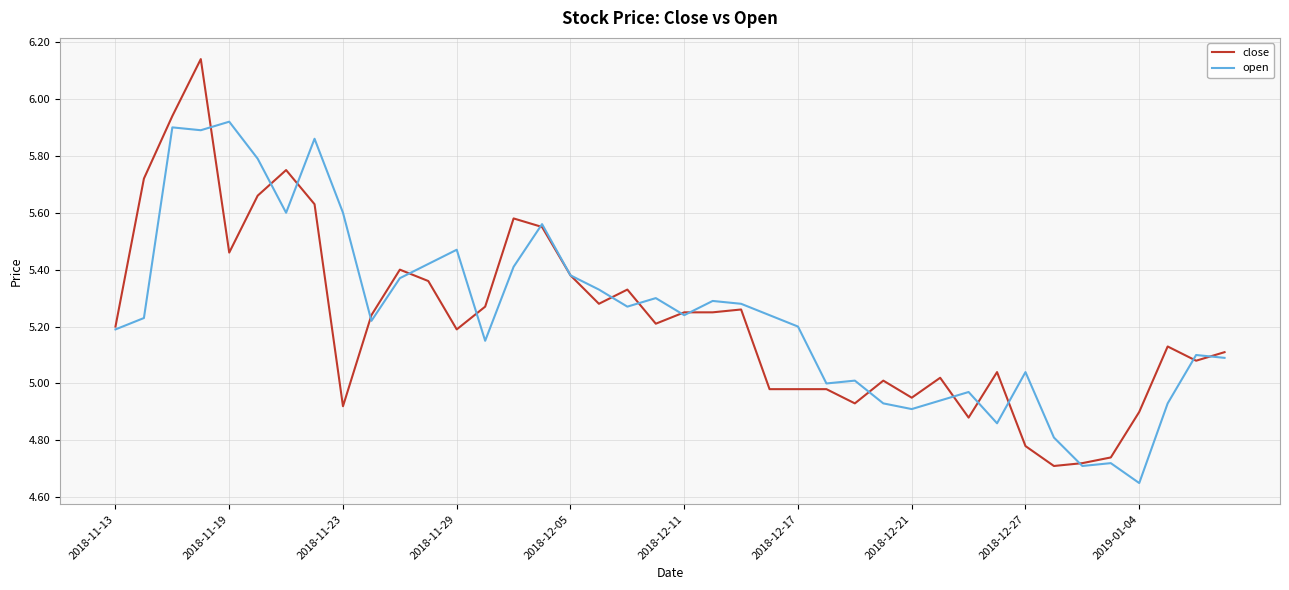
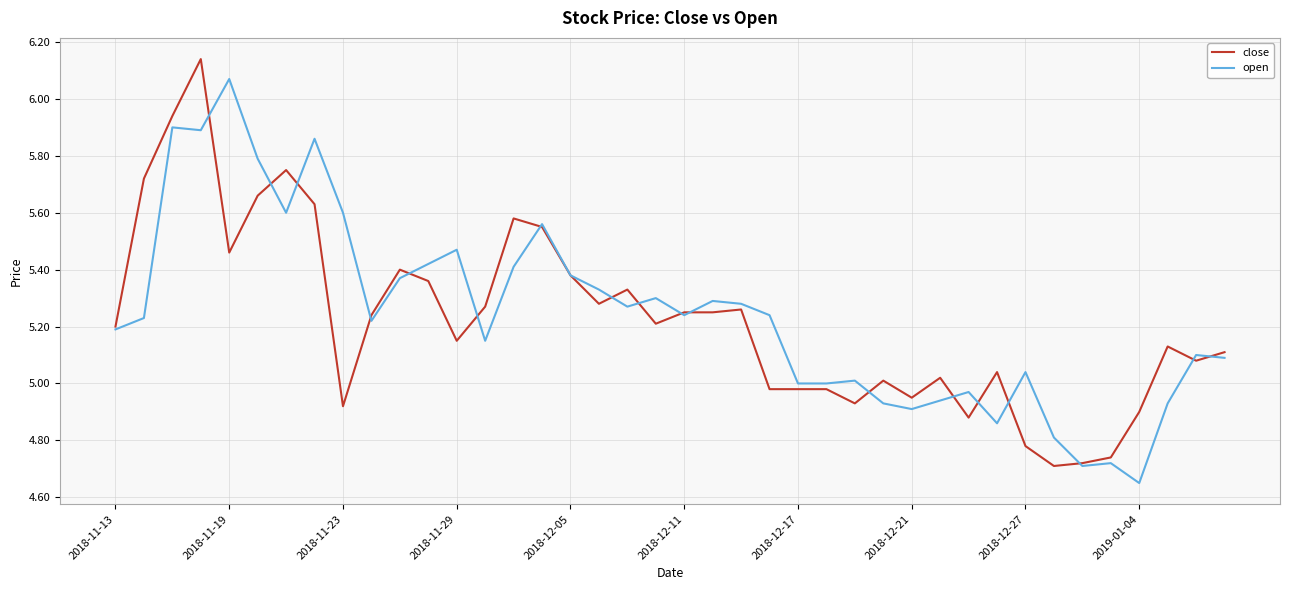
  {
    "close": {
      "2018-11-13": 5.20,
      "2018-11-19": 5.46,
      "2018-11-23": 4.92,
-     "2018-11-29": 5.19,
+     "2018-11-29": 5.15,
      "2018-12-11": 5.25,
      "2018-12-17": 4.98,
      "2018-12-21": 4.95,
      "2018-12-27": 4.78,
      "2019-01-04": 4.90
    },
    "open": {
      "2018-11-13": 5.19,
-     "2018-11-19": 5.92,
+     "2018-11-19": 6.07,
      "2018-11-23": 5.60,
      "2018-11-29": 5.47,
      "2018-12-11": 5.24,
-     "2018-12-17": 5.2,
+     "2018-12-17": 5.0,
      "2018-12-21": 4.91,
      "2018-12-27": 5.04,
      "2019-01-04": 4.65
    }
  }
